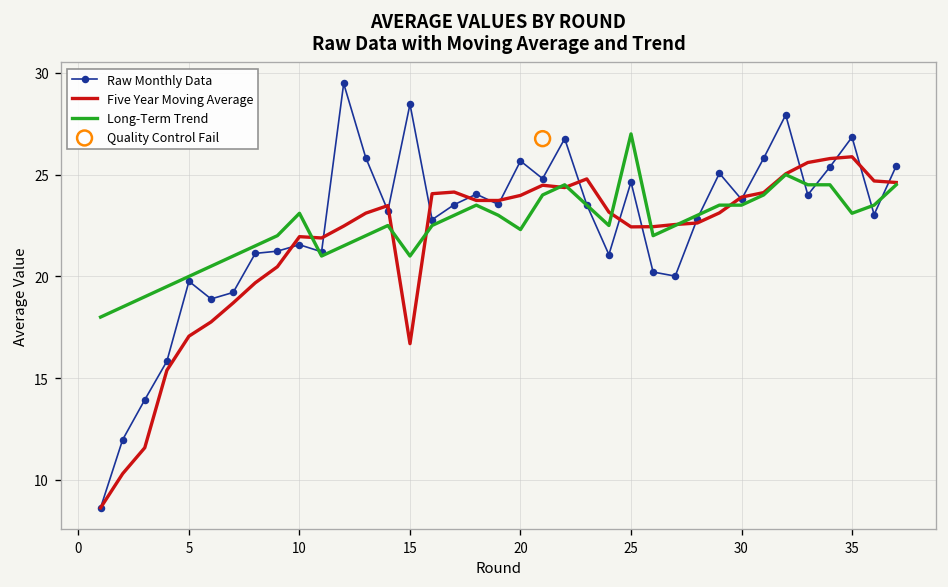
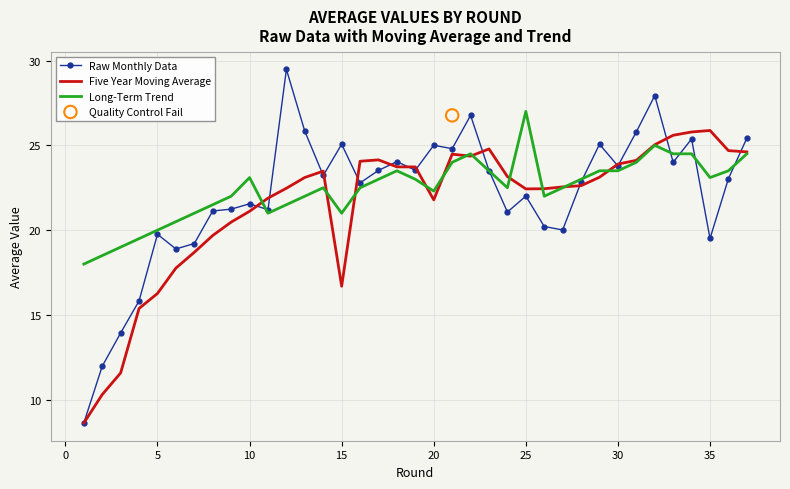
  {
    "Raw Monthly Data": {
      "5": 19.8,
      "10": 21.6,
-     "15": 28.5,
-     "20": 25.7,
-     "25": 24.6,
-     "35": 26.8
+     "15": 25.1,
+     "20": 25.0,
+     "25": 22.0,
+     "35": 19.5
    },
    "Five Year Moving Average": {
-     "5": 17.1,
-     "10": 22.0,
+     "5": 16.3,
+     "10": 21.1,
      "15": 16.7,
-     "20": 24.0,
+     "20": 21.8,
      "25": 22.4,
      "35": 25.9
    },
    "Long-Term Trend": {
      "5": 20.0,
      "10": 23.1,
      "15": 21.0,
      "20": 22.3,
      "25": 27.0,
      "30": 23.5,
      "35": 23.1
    }
  }
